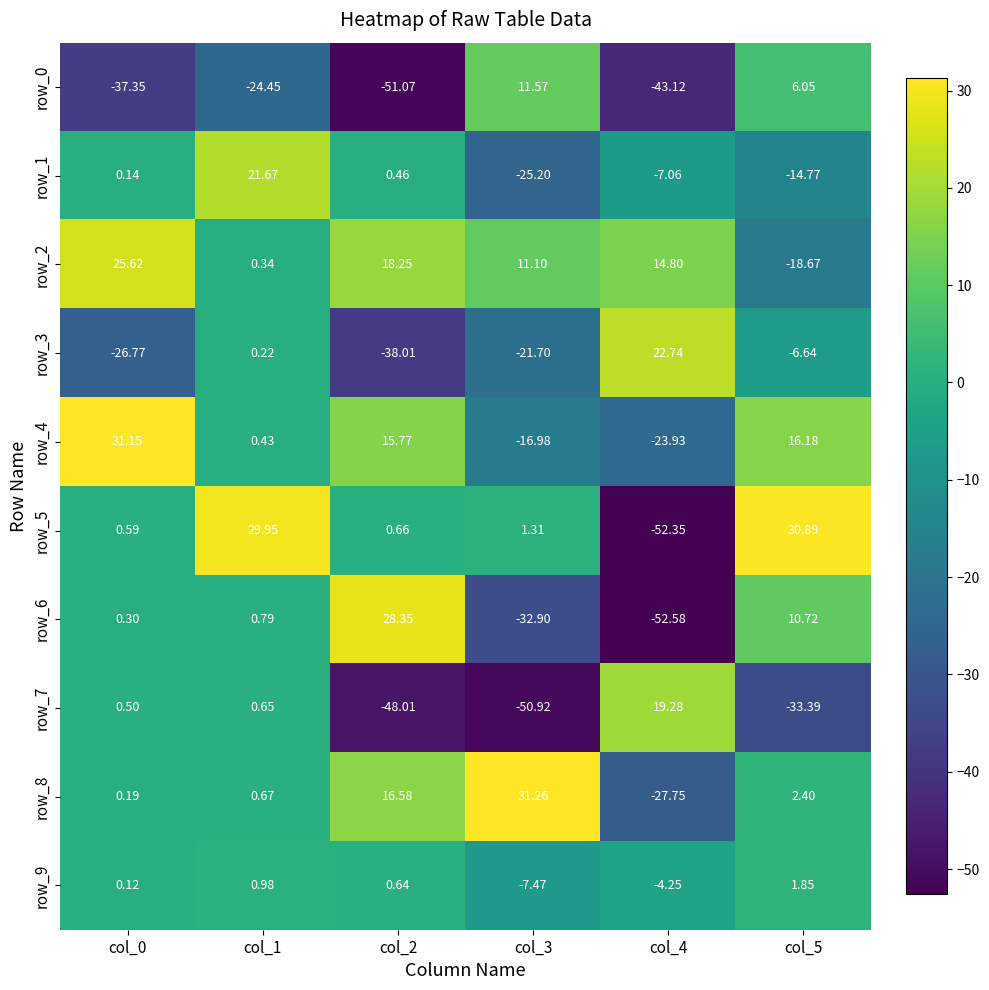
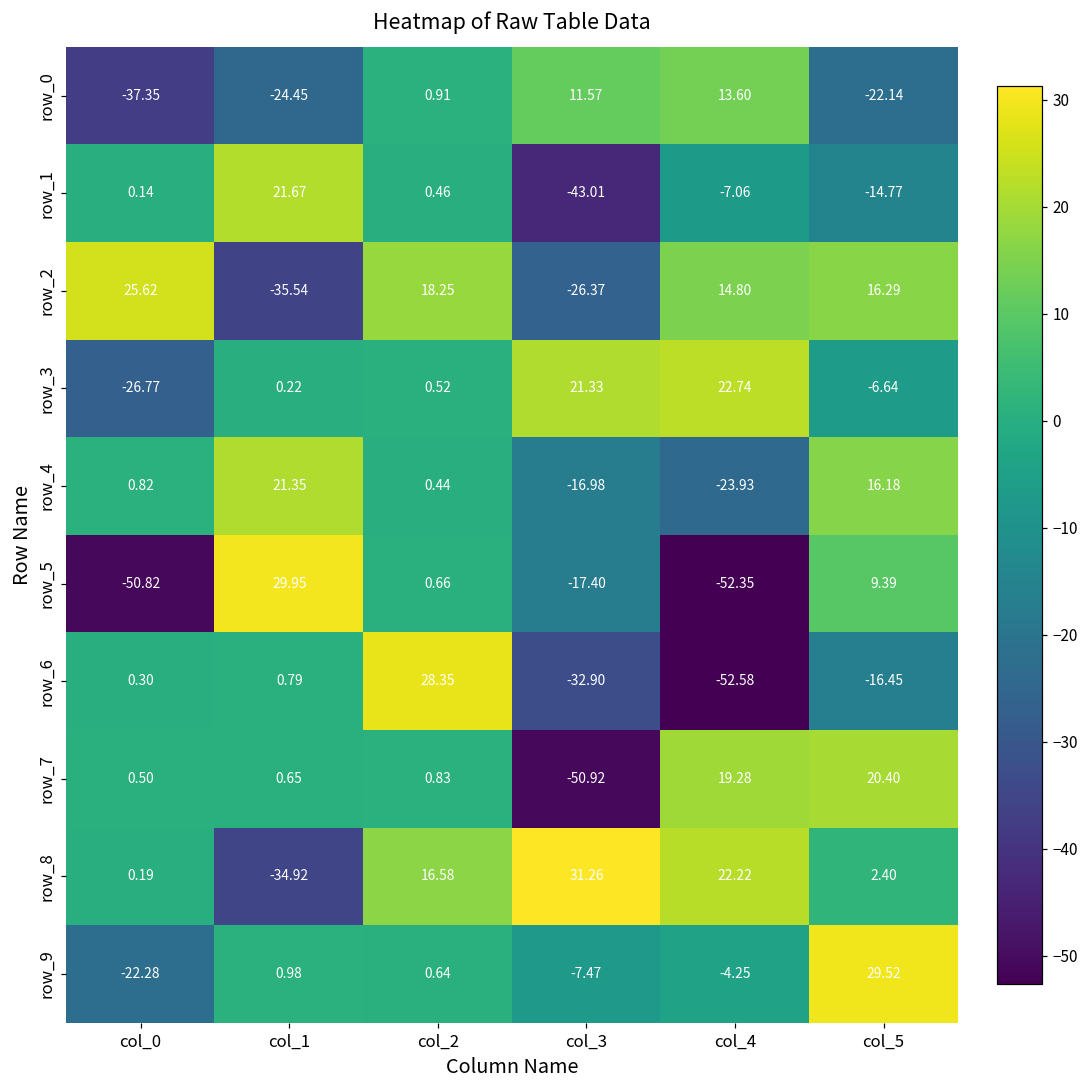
  {
    "row_0": {
      "col_0": -37.35,
      "col_1": -24.45,
-     "col_2": -51.07,
+     "col_2": 0.91,
      "col_3": 11.57,
-     "col_4": -43.12,
-     "col_5": 6.05
+     "col_4": 13.60,
+     "col_5": -22.14
    },
    "row_1": {
      "col_0": 0.14,
      "col_1": 21.67,
      "col_2": 0.46,
-     "col_3": -25.20,
+     "col_3": -43.01,
      "col_4": -7.06,
      "col_5": -14.77
    },
    "row_2": {
      "col_0": 25.62,
-     "col_1": 0.34,
+     "col_1": -35.54,
      "col_2": 18.25,
-     "col_3": 11.10,
+     "col_3": -26.37,
      "col_4": 14.80,
-     "col_5": -18.67
+     "col_5": 16.29
    },
    "row_3": {
      "col_0": -26.77,
      "col_1": 0.22,
-     "col_2": -38.01,
-     "col_3": -21.70,
+     "col_2": 0.52,
+     "col_3": 21.33,
      "col_4": 22.74,
      "col_5": -6.64
    },
    "row_4": {
-     "col_0": 31.15,
-     "col_1": 0.43,
-     "col_2": 15.77,
+     "col_0": 0.82,
+     "col_1": 21.35,
+     "col_2": 0.44,
      "col_3": -16.98,
      "col_4": -23.93,
      "col_5": 16.18
    },
    "row_5": {
-     "col_0": 0.59,
+     "col_0": -50.82,
      "col_1": 29.95,
      "col_2": 0.66,
-     "col_3": 1.31,
+     "col_3": -17.40,
      "col_4": -52.35,
-     "col_5": 30.89
+     "col_5": 9.39
    },
    "row_6": {
      "col_0": 0.30,
      "col_1": 0.79,
      "col_2": 28.35,
      "col_3": -32.90,
      "col_4": -52.58,
-     "col_5": 10.72
+     "col_5": -16.45
    },
    "row_7": {
      "col_0": 0.50,
      "col_1": 0.65,
-     "col_2": -48.01,
+     "col_2": 0.83,
      "col_3": -50.92,
      "col_4": 19.28,
-     "col_5": -33.39
+     "col_5": 20.40
    },
    "row_8": {
      "col_0": 0.19,
-     "col_1": 0.67,
+     "col_1": -34.92,
      "col_2": 16.58,
      "col_3": 31.26,
-     "col_4": -27.75,
+     "col_4": 22.22,
      "col_5": 2.40
    },
    "row_9": {
-     "col_0": 0.12,
+     "col_0": -22.28,
      "col_1": 0.98,
      "col_2": 0.64,
      "col_3": -7.47,
      "col_4": -4.25,
-     "col_5": 1.85
+     "col_5": 29.52
    }
  }
